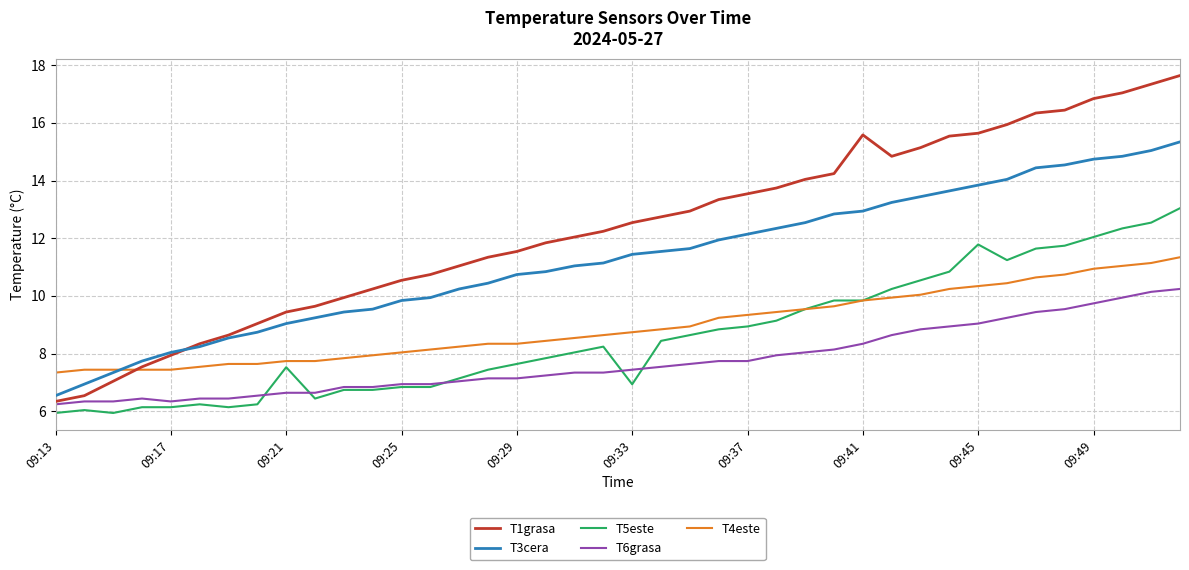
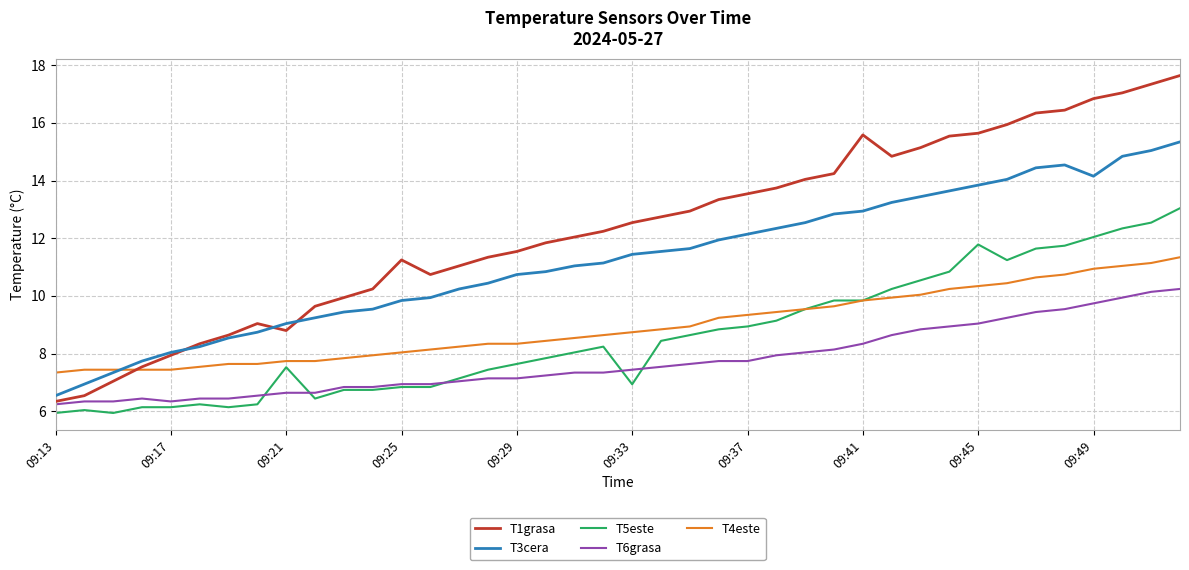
  {
    "T1grasa": {
      "09:13": 6.3,
      "09:17": 7.9,
-     "09:21": 9.4,
-     "09:25": 10.5,
+     "09:21": 8.8,
+     "09:25": 11.2,
      "09:29": 11.5,
      "09:33": 12.5,
      "09:37": 13.5,
      "09:41": 15.6,
      "09:45": 15.6,
      "09:49": 16.8
    },
    "T3cera": {
      "09:13": 6.5,
      "09:17": 8.0,
      "09:21": 9.0,
      "09:25": 9.8,
      "09:29": 10.7,
      "09:33": 11.4,
      "09:37": 12.1,
      "09:41": 12.9,
      "09:45": 13.8,
-     "09:49": 14.7
+     "09:49": 14.2
    },
    "T5este": {
      "09:13": 5.9,
      "09:17": 6.1,
      "09:21": 7.5,
      "09:25": 6.8,
      "09:29": 7.6,
      "09:33": 6.9,
      "09:37": 8.9,
      "09:45": 11.8,
      "09:49": 12.0
    },
    "T6grasa": {
      "09:13": 6.2,
      "09:17": 6.3,
      "09:21": 6.6,
      "09:25": 6.9,
      "09:29": 7.1,
      "09:33": 7.4,
      "09:37": 7.7,
      "09:41": 8.3,
      "09:45": 9.0,
      "09:49": 9.7
    },
    "T4este": {
      "09:13": 7.3,
      "09:17": 7.4,
      "09:21": 7.7,
      "09:25": 8.0,
      "09:29": 8.3,
      "09:33": 8.7,
      "09:37": 9.3,
      "09:45": 10.3,
      "09:49": 10.9
    }
  }
